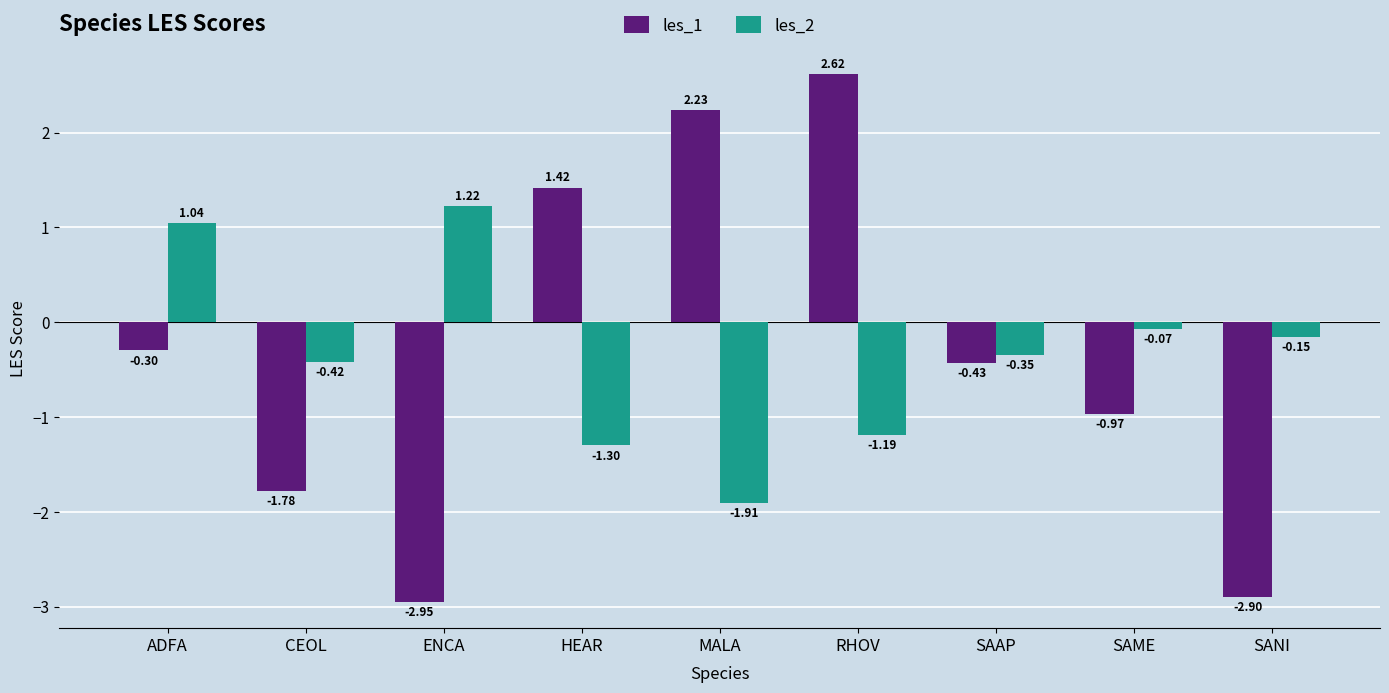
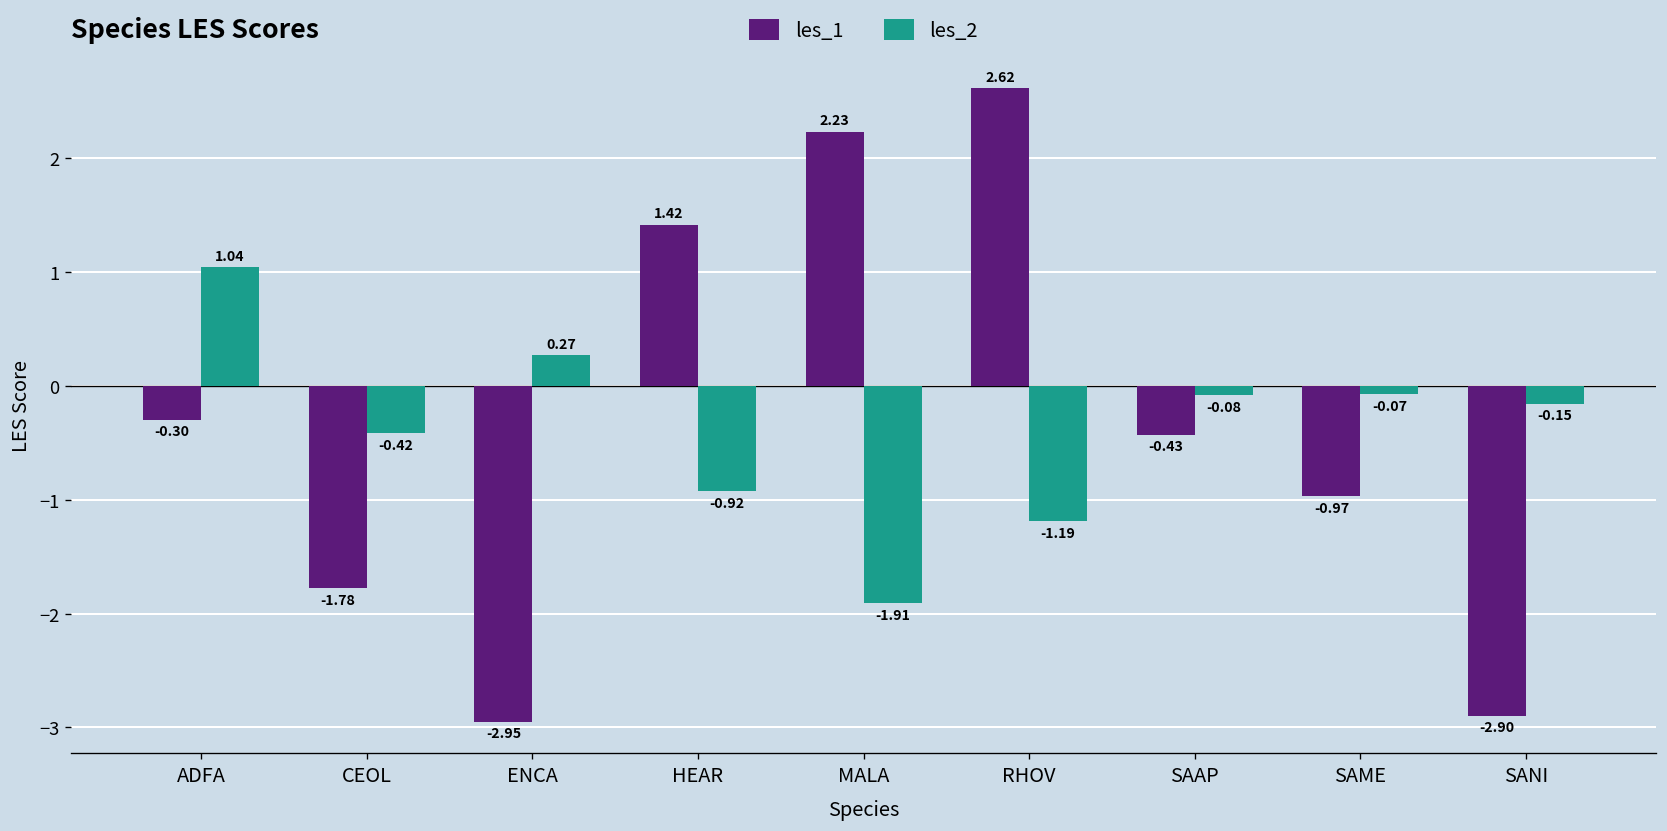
  {
    "les_1": {
      "ADFA": -0.30,
      "CEOL": -1.78,
      "ENCA": -2.95,
      "HEAR": 1.42,
      "MALA": 2.23,
      "RHOV": 2.62,
      "SAAP": -0.43,
      "SAME": -0.97,
      "SANI": -2.90
    },
    "les_2": {
      "ADFA": 1.04,
      "CEOL": -0.42,
-     "ENCA": 1.22,
-     "HEAR": -1.30,
+     "ENCA": 0.27,
+     "HEAR": -0.92,
      "MALA": -1.91,
      "RHOV": -1.19,
-     "SAAP": -0.35,
+     "SAAP": -0.08,
      "SAME": -0.07,
      "SANI": -0.15
    }
  }
